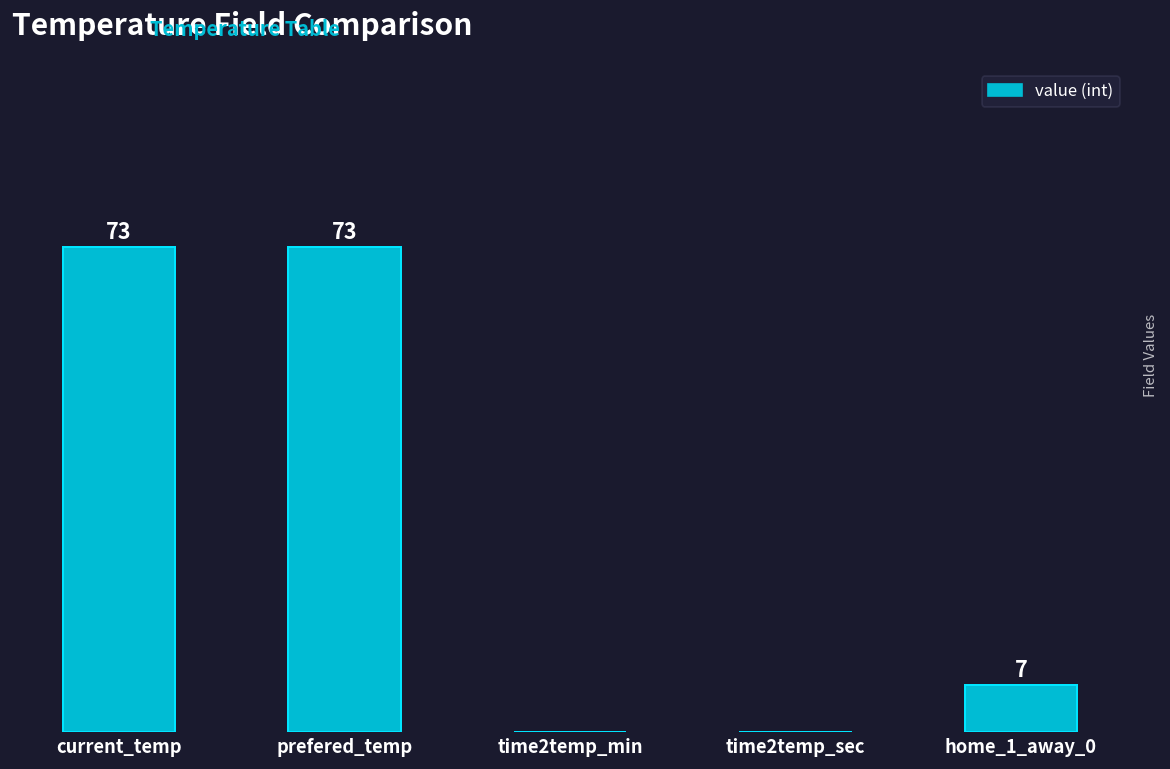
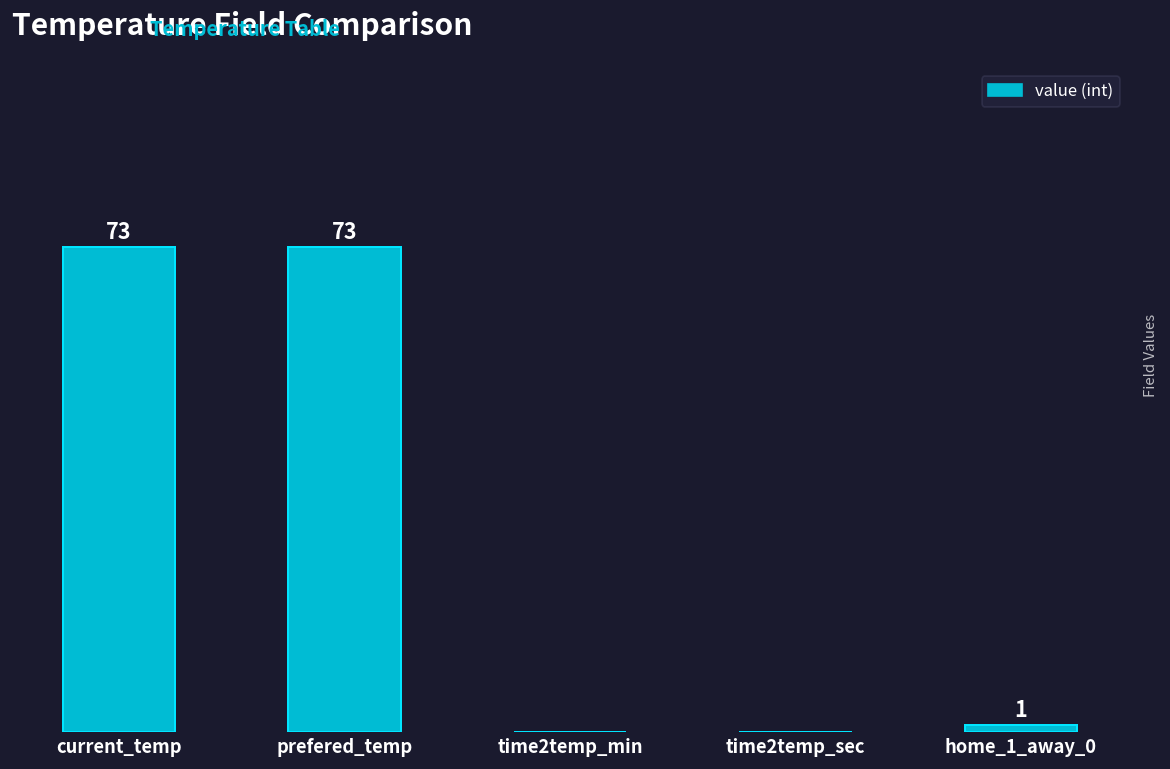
  {
    "current_temp": 73,
    "prefered_temp": 73,
-   "home_1_away_0": 7
+   "home_1_away_0": 1
  }
